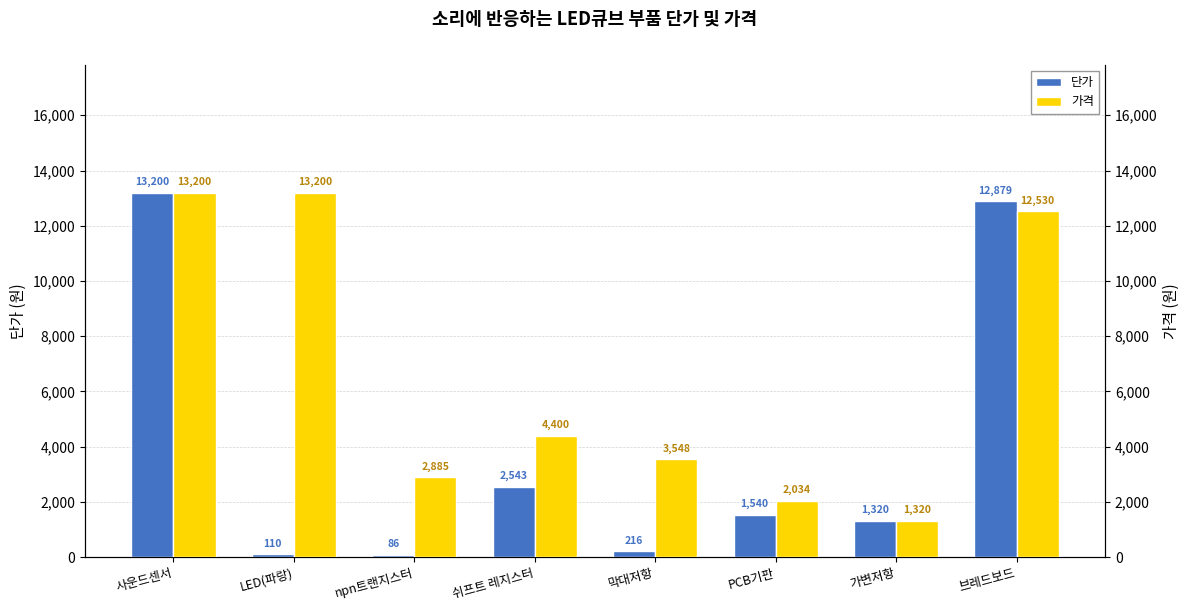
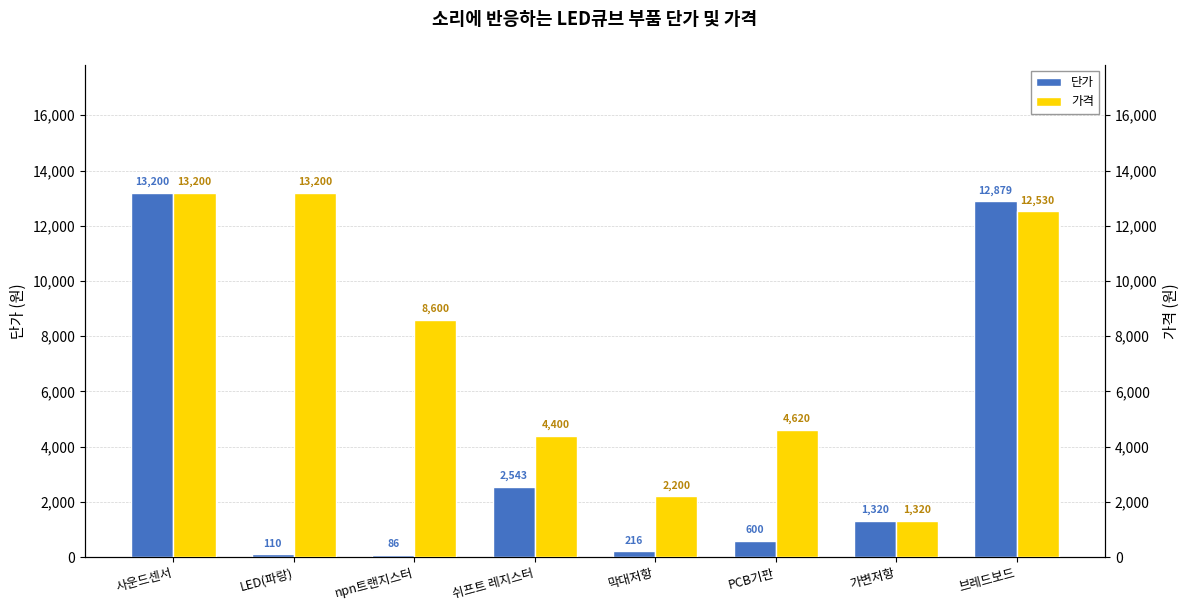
  {
    "단가": {
      "사운드센서": "13,200",
      "LED(파랑)": "110",
      "npn트랜지스터": "86",
      "쉬프트 레지스터": "2,543",
      "막대저항": "216",
-     "PCB기판": "1,540",
+     "PCB기판": "600",
      "가변저항": "1,320",
      "브레드보드": "12,879"
    },
    "가격": {
      "사운드센서": "13,200",
      "LED(파랑)": "13,200",
-     "npn트랜지스터": "2,885",
+     "npn트랜지스터": "8,600",
      "쉬프트 레지스터": "4,400",
-     "막대저항": "3,548",
-     "PCB기판": "2,034",
+     "막대저항": "2,200",
+     "PCB기판": "4,620",
      "가변저항": "1,320",
      "브레드보드": "12,530"
    }
  }
